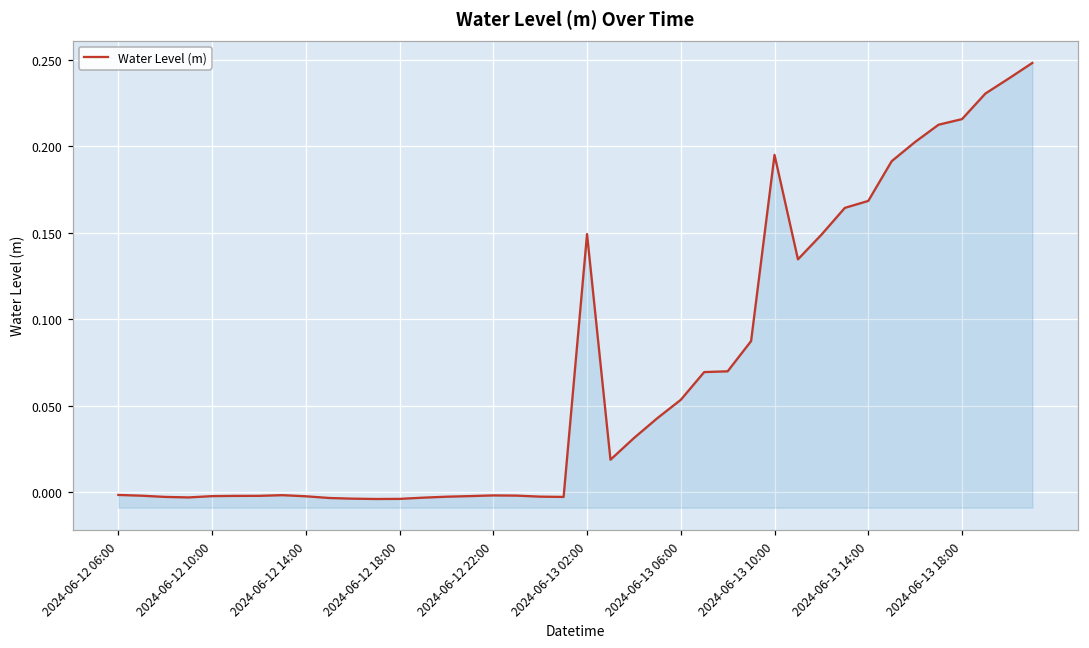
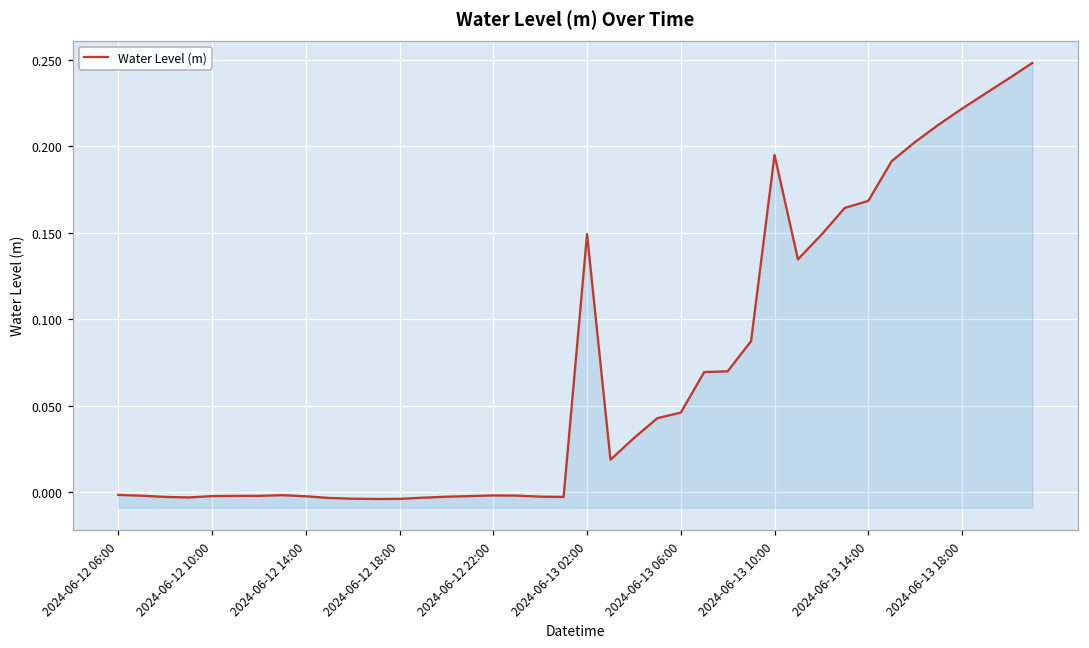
  {
    "2024-06-12 06:00": -0.002,
    "2024-06-12 10:00": -0.002,
    "2024-06-12 14:00": -0.002,
    "2024-06-12 18:00": -0.004,
    "2024-06-12 22:00": -0.002,
    "2024-06-13 02:00": 0.149,
-   "2024-06-13 06:00": 0.053,
+   "2024-06-13 06:00": 0.046,
    "2024-06-13 10:00": 0.195,
    "2024-06-13 14:00": 0.168,
-   "2024-06-13 18:00": 0.216
+   "2024-06-13 18:00": 0.222
  }
